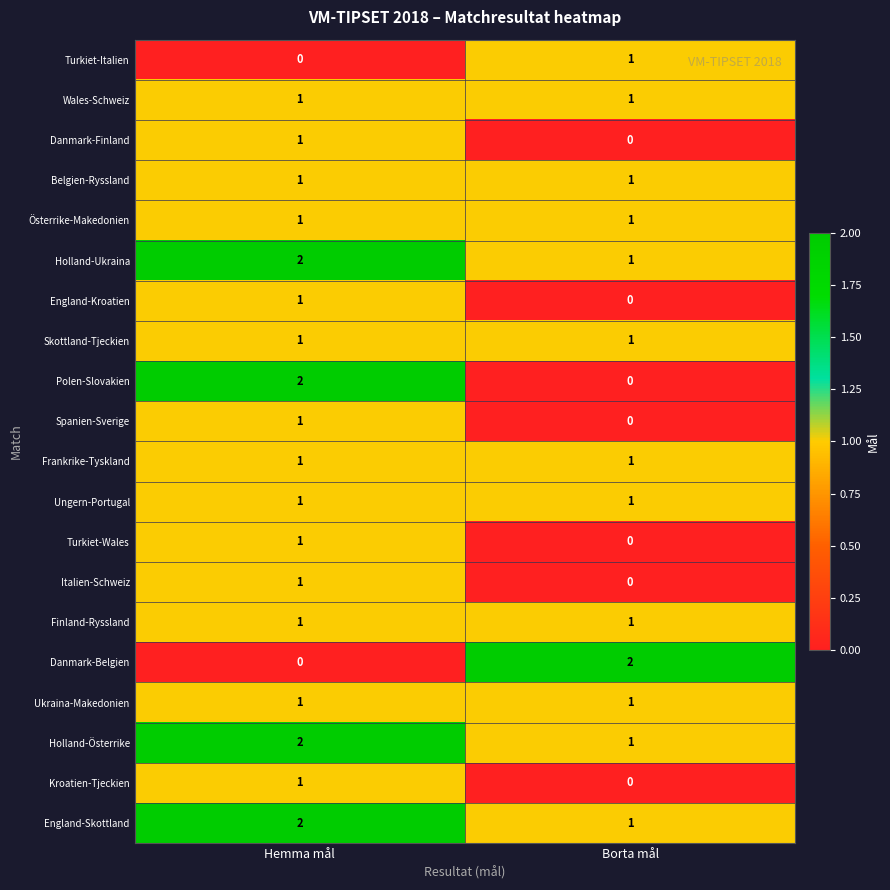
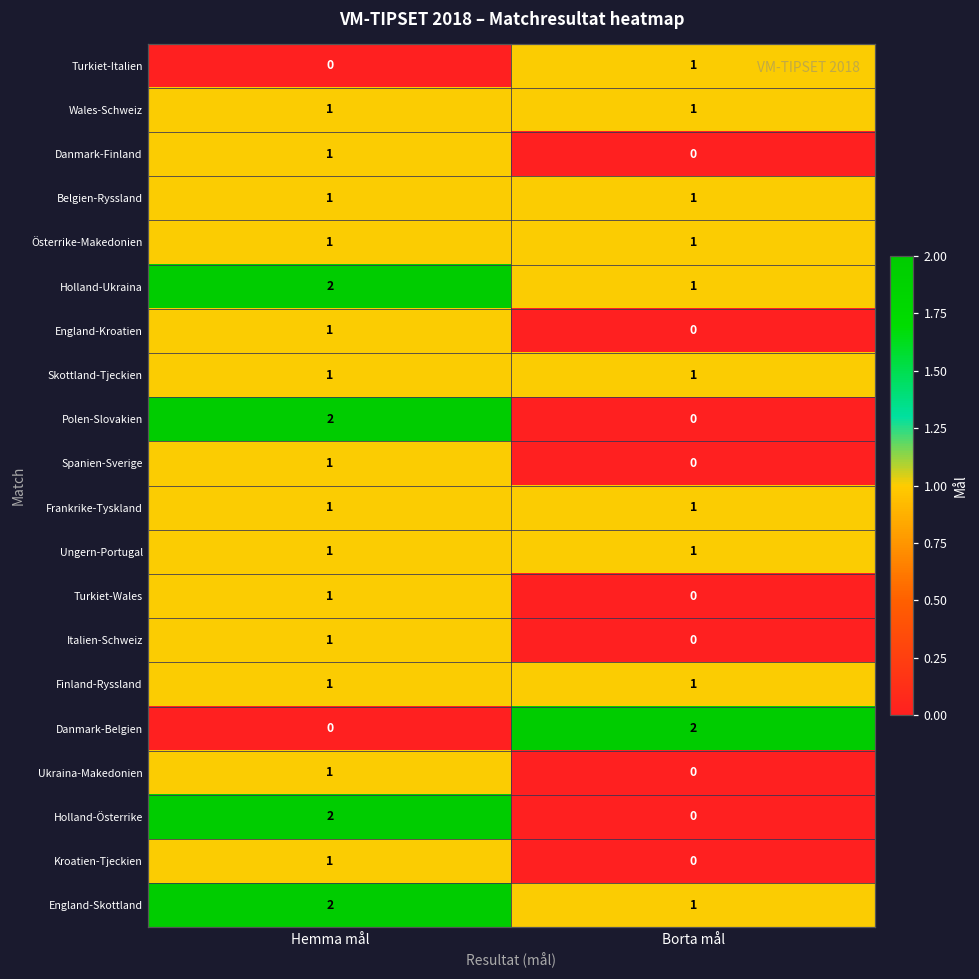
  {
    "Turkiet-Italien": {
      "Hemma mål": 0
    },
    "Wales-Schweiz": {
      "Hemma mål": 1,
      "Borta mål": 1
    },
    "Danmark-Finland": {
      "Hemma mål": 1,
      "Borta mål": 0
    },
    "Belgien-Ryssland": {
      "Hemma mål": 1,
      "Borta mål": 1
    },
    "Österrike-Makedonien": {
      "Hemma mål": 1,
      "Borta mål": 1
    },
    "Holland-Ukraina": {
      "Hemma mål": 2,
      "Borta mål": 1
    },
    "England-Kroatien": {
      "Hemma mål": 1,
      "Borta mål": 0
    },
    "Skottland-Tjeckien": {
      "Hemma mål": 1,
      "Borta mål": 1
    },
    "Polen-Slovakien": {
      "Hemma mål": 2,
      "Borta mål": 0
    },
    "Spanien-Sverige": {
      "Hemma mål": 1,
      "Borta mål": 0
    },
    "Frankrike-Tyskland": {
      "Hemma mål": 1,
      "Borta mål": 1
    },
    "Ungern-Portugal": {
      "Hemma mål": 1,
      "Borta mål": 1
    },
    "Turkiet-Wales": {
      "Hemma mål": 1,
      "Borta mål": 0
    },
    "Italien-Schweiz": {
      "Hemma mål": 1,
      "Borta mål": 0
    },
    "Finland-Ryssland": {
      "Hemma mål": 1,
      "Borta mål": 1
    },
    "Danmark-Belgien": {
      "Hemma mål": 0,
      "Borta mål": 2
    },
    "Ukraina-Makedonien": {
      "Hemma mål": 1,
-     "Borta mål": 1
+     "Borta mål": 0
    },
    "Holland-Österrike": {
      "Hemma mål": 2,
-     "Borta mål": 1
+     "Borta mål": 0
    },
    "Kroatien-Tjeckien": {
      "Hemma mål": 1,
      "Borta mål": 0
    },
    "England-Skottland": {
      "Hemma mål": 2,
      "Borta mål": 1
    }
  }
